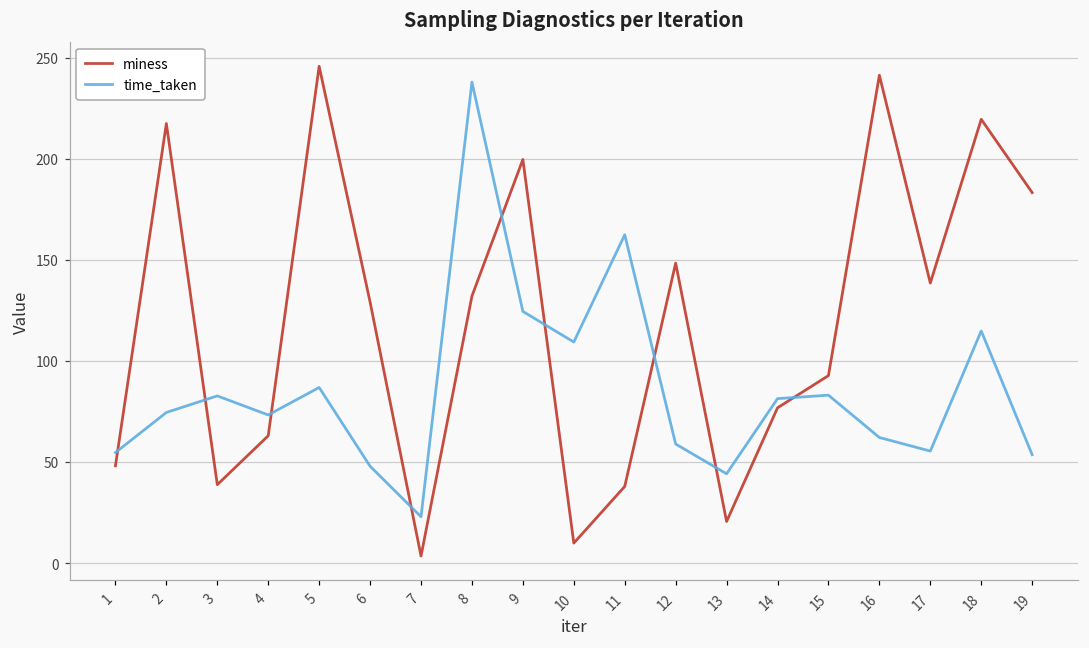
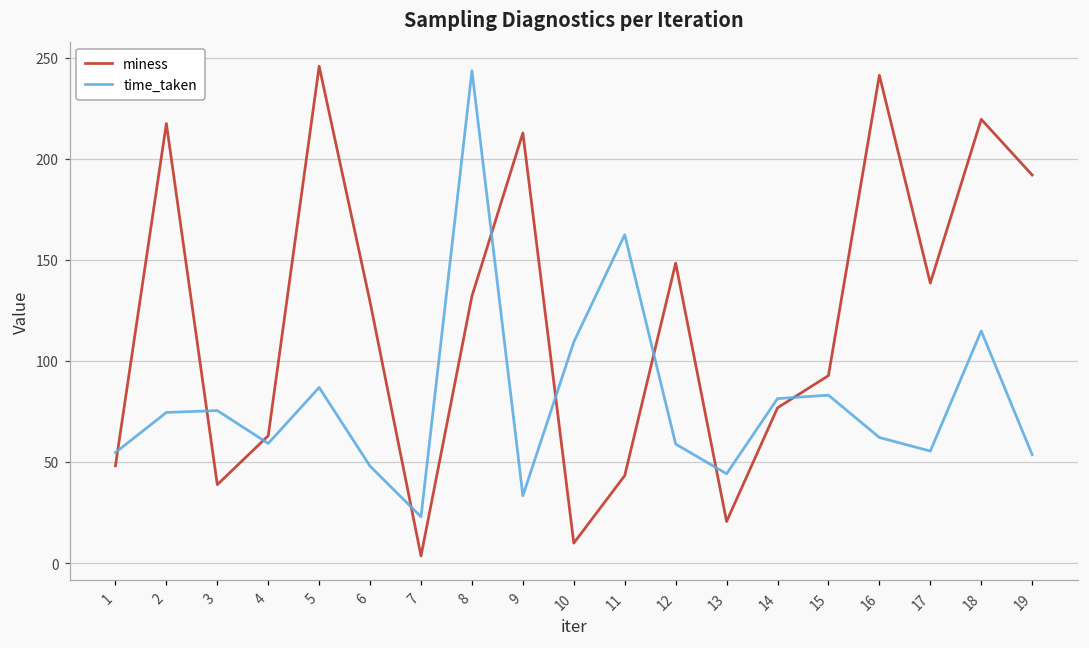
  {
    "miness": {
      "1": 48,
      "2": 217,
      "3": 39,
      "4": 63,
      "5": 246,
      "6": 129,
      "7": 4,
      "8": 132,
-     "9": 200,
+     "9": 213,
      "10": 10,
-     "11": 38,
+     "11": 43,
      "12": 148,
      "13": 21,
      "14": 77,
      "15": 93,
      "16": 241,
      "17": 138,
      "18": 219,
-     "19": 183
+     "19": 192
    },
    "time_taken": {
      "1": 55,
      "2": 74,
-     "3": 83,
-     "4": 73,
+     "3": 75,
+     "4": 59,
      "5": 87,
      "6": 48,
      "7": 23,
-     "8": 238,
-     "9": 124,
+     "8": 244,
+     "9": 33,
      "10": 109,
      "11": 162,
      "12": 59,
      "13": 44,
      "14": 81,
      "15": 83,
      "16": 62,
      "17": 55,
      "18": 115,
      "19": 54
    }
  }
